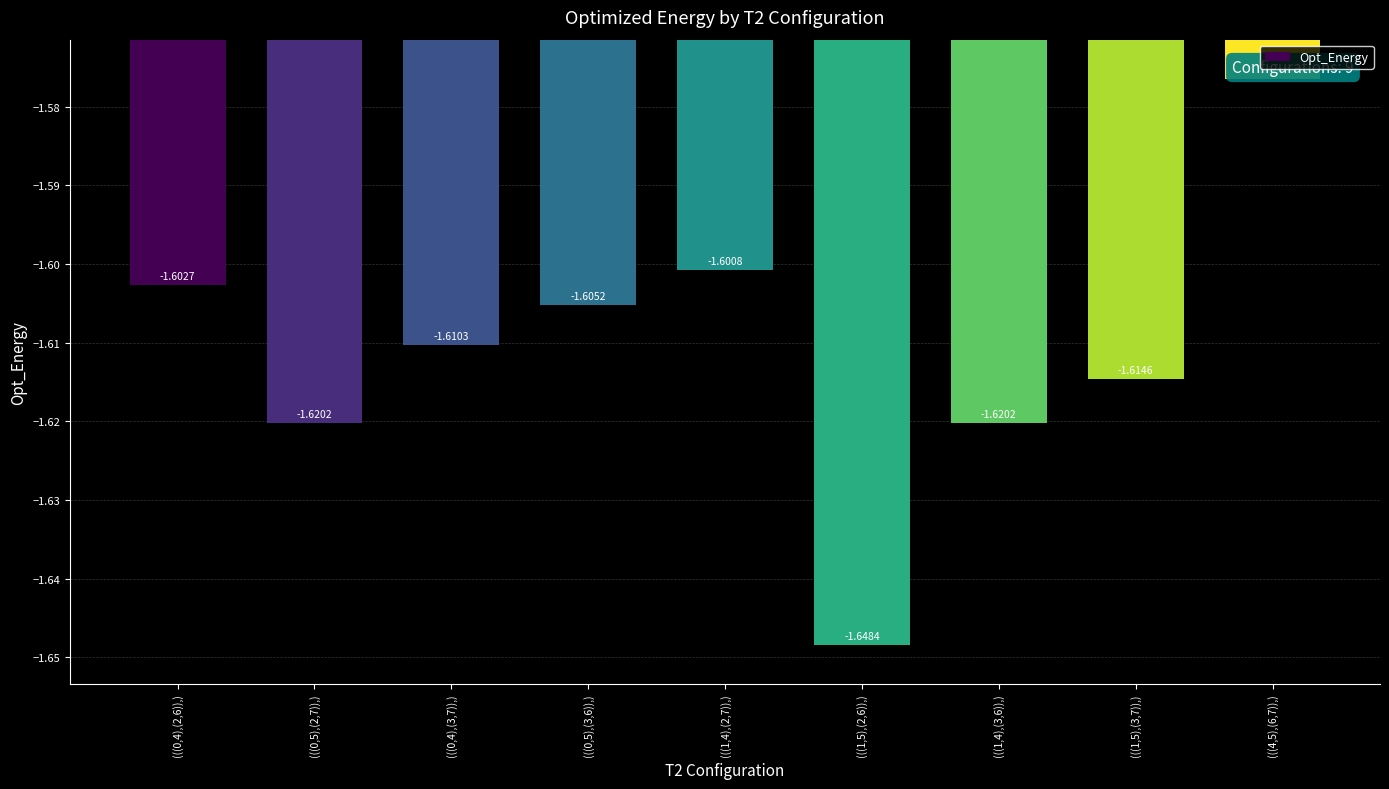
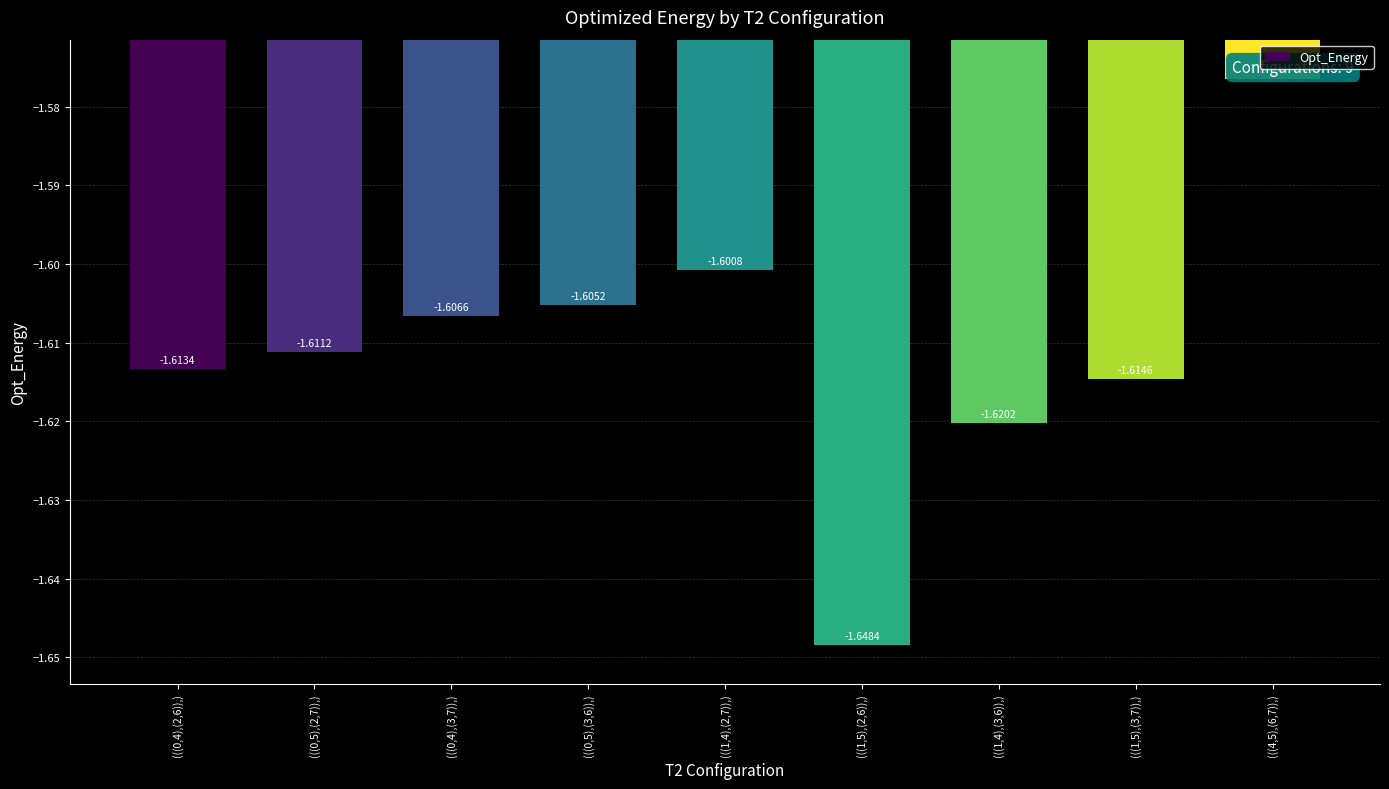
  {
-   "(((0,4),(2,6)),)": -1.6027,
-   "(((0,5),(2,7)),)": -1.6202,
-   "(((0,4),(3,7)),)": -1.6103,
+   "(((0,4),(2,6)),)": -1.6134,
+   "(((0,5),(2,7)),)": -1.6112,
+   "(((0,4),(3,7)),)": -1.6066,
    "(((0,5),(3,6)),)": -1.6052,
    "(((1,4),(2,7)),)": -1.6008,
    "(((1,5),(2,6)),)": -1.6484,
    "(((1,4),(3,6)),)": -1.6202,
    "(((1,5),(3,7)),)": -1.6146
  }
